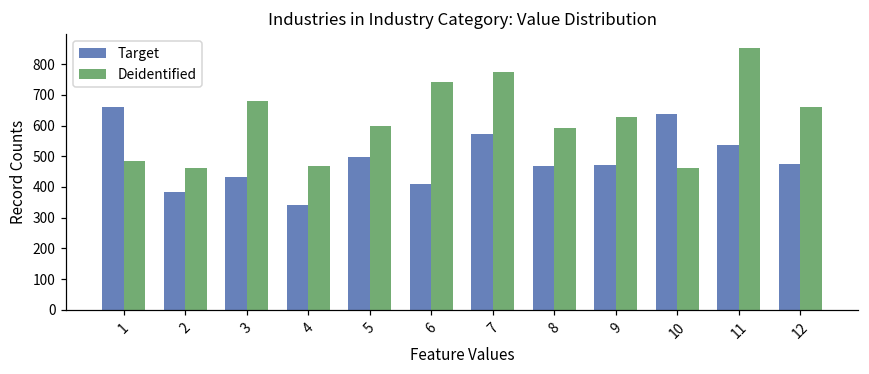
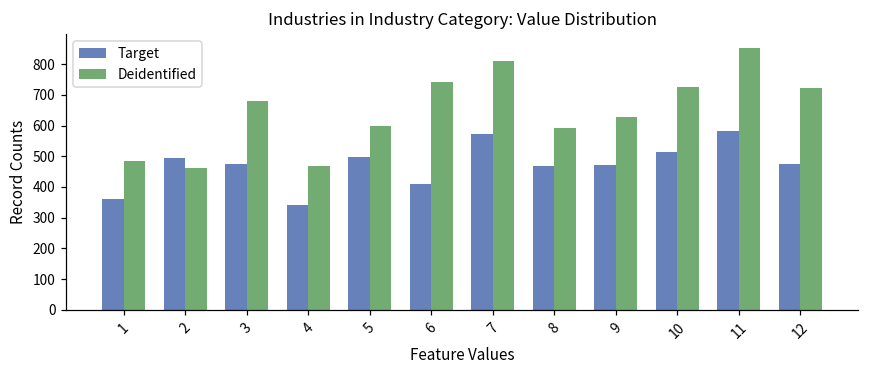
  {
    "Target": {
-     "1": 660,
-     "2": 390,
-     "3": 430,
+     "1": 360,
+     "2": 490,
+     "3": 480,
      "4": 340,
      "5": 500,
      "6": 410,
      "7": 570,
      "8": 470,
      "9": 470,
-     "10": 640,
-     "11": 540,
+     "10": 510,
+     "11": 580,
      "12": 470
    },
    "Deidentified": {
      "1": 490,
      "2": 460,
      "3": 680,
      "4": 470,
      "5": 600,
      "6": 740,
-     "7": 770,
+     "7": 810,
      "8": 590,
      "9": 630,
-     "10": 460,
+     "10": 730,
      "11": 850,
-     "12": 660
+     "12": 720
    }
  }
